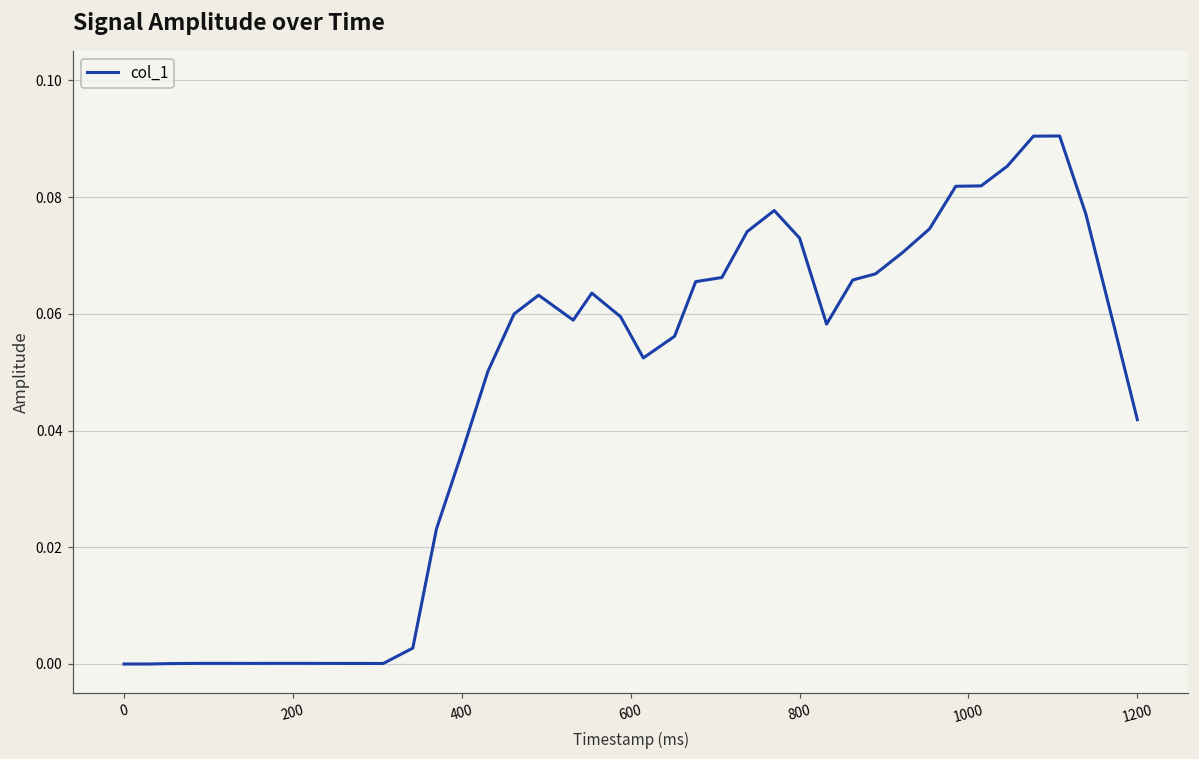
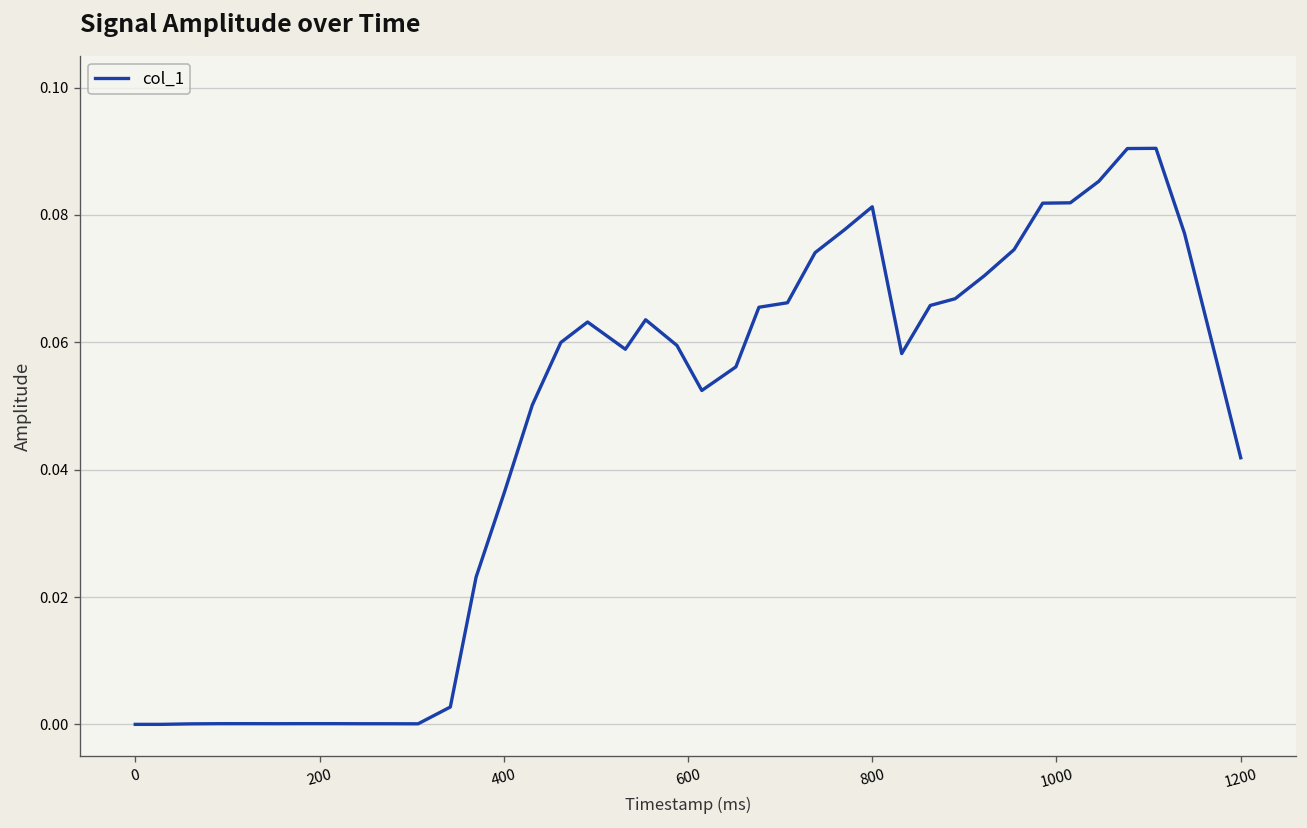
  {
    "0": 0.000,
-   "800": 0.073,
+   "800": 0.081,
    "1200": 0.042
  }
